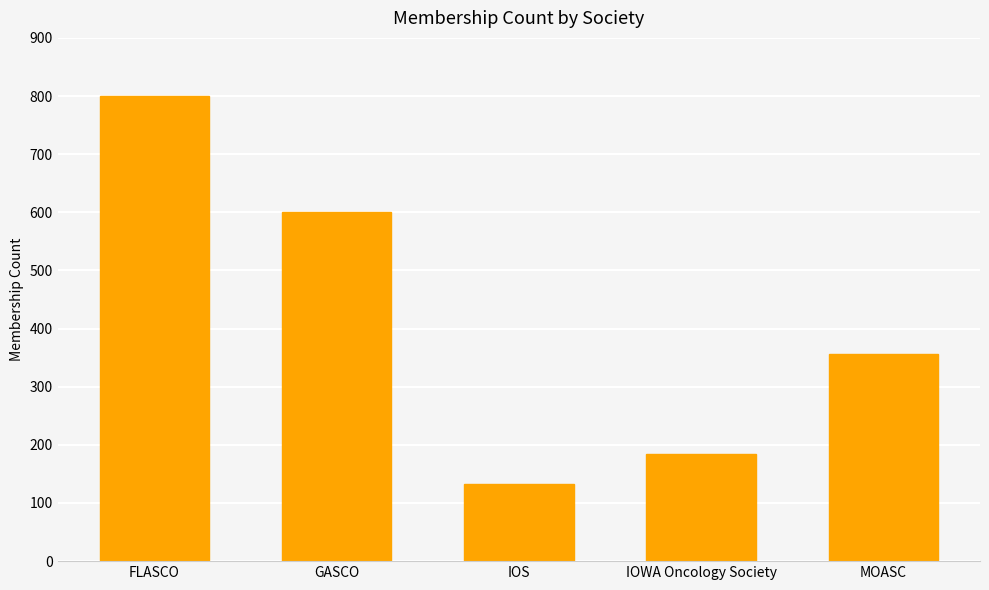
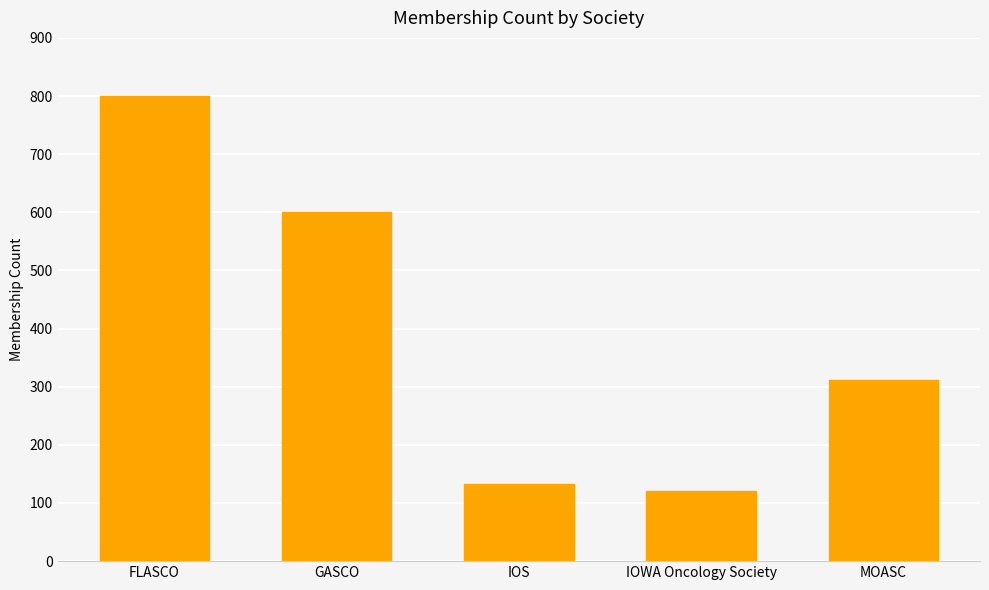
  {
    "FLASCO": 800,
    "GASCO": 600,
    "IOS": 130,
-   "IOWA Oncology Society": 180,
-   "MOASC": 360
+   "IOWA Oncology Society": 120,
+   "MOASC": 310
  }
